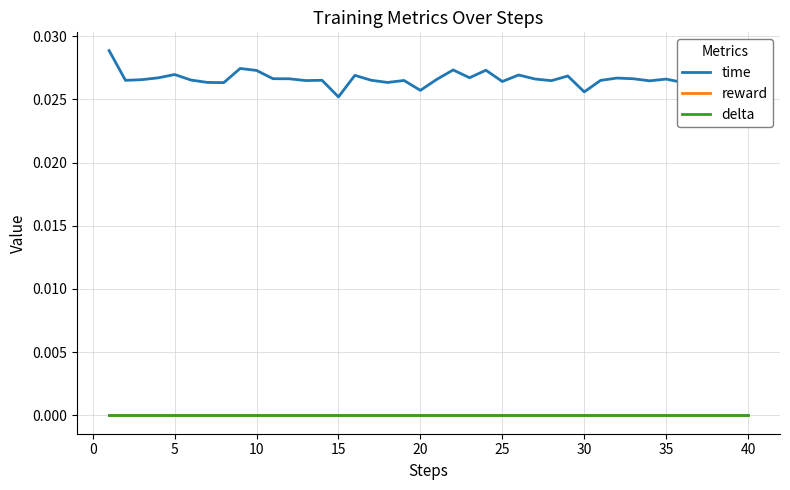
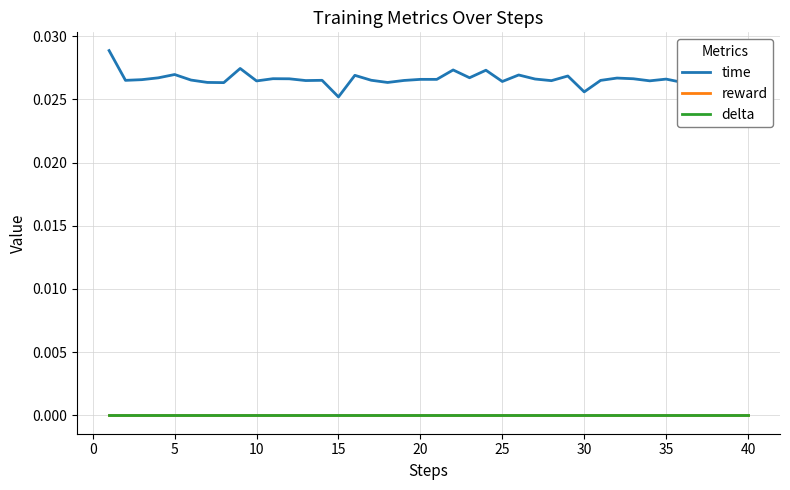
  {
    "time": {
      "5": 0.0270,
-     "10": 0.0273,
+     "10": 0.0265,
      "15": 0.0252,
-     "20": 0.0257,
+     "20": 0.0266,
      "25": 0.0264,
      "30": 0.0256,
      "35": 0.0266
    },
    "delta": {
      "5": 0.0000,
      "10": 0.0000,
      "15": 0.0000,
      "20": 0.0000,
      "25": 0.0000,
      "30": 0.0000,
      "35": 0.0000,
      "40": 0.0000
    }
  }
